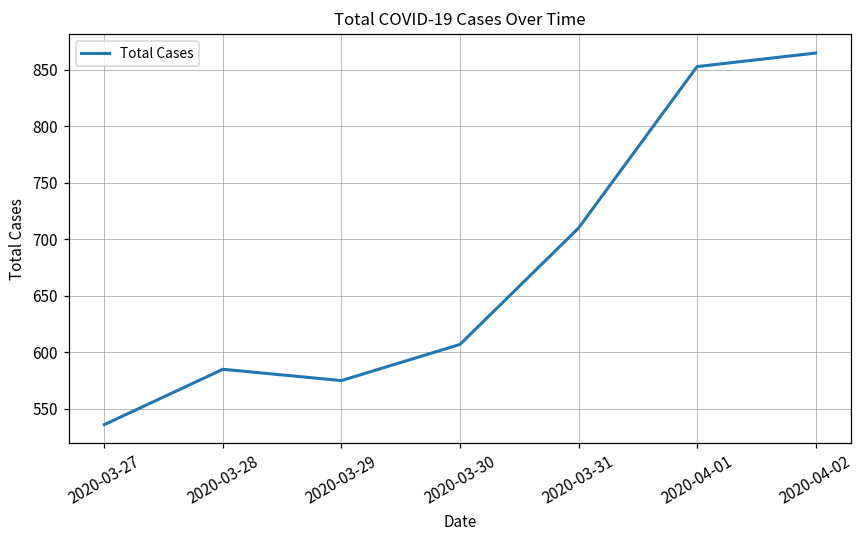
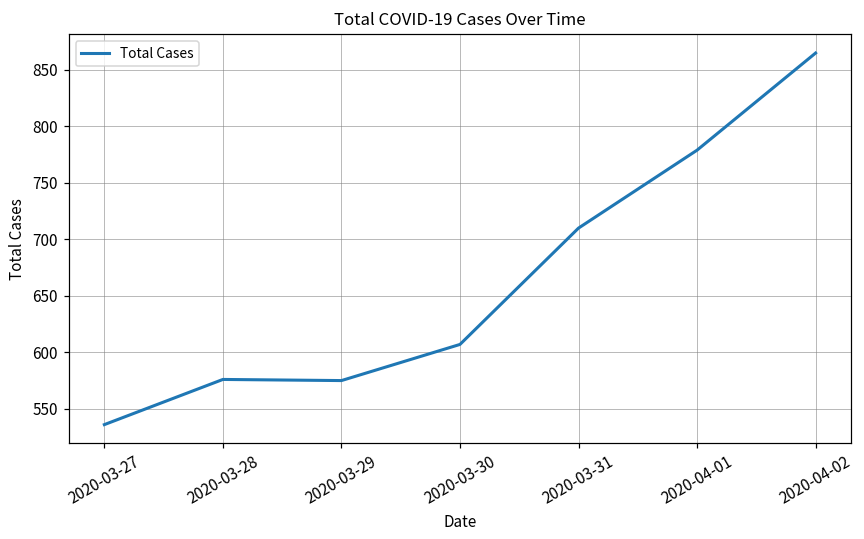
  {
    "2020-03-27": 536,
-   "2020-03-28": 585,
+   "2020-03-28": 576,
    "2020-03-29": 575,
    "2020-03-30": 607,
    "2020-03-31": 710,
-   "2020-04-01": 853,
+   "2020-04-01": 779,
    "2020-04-02": 865
  }
